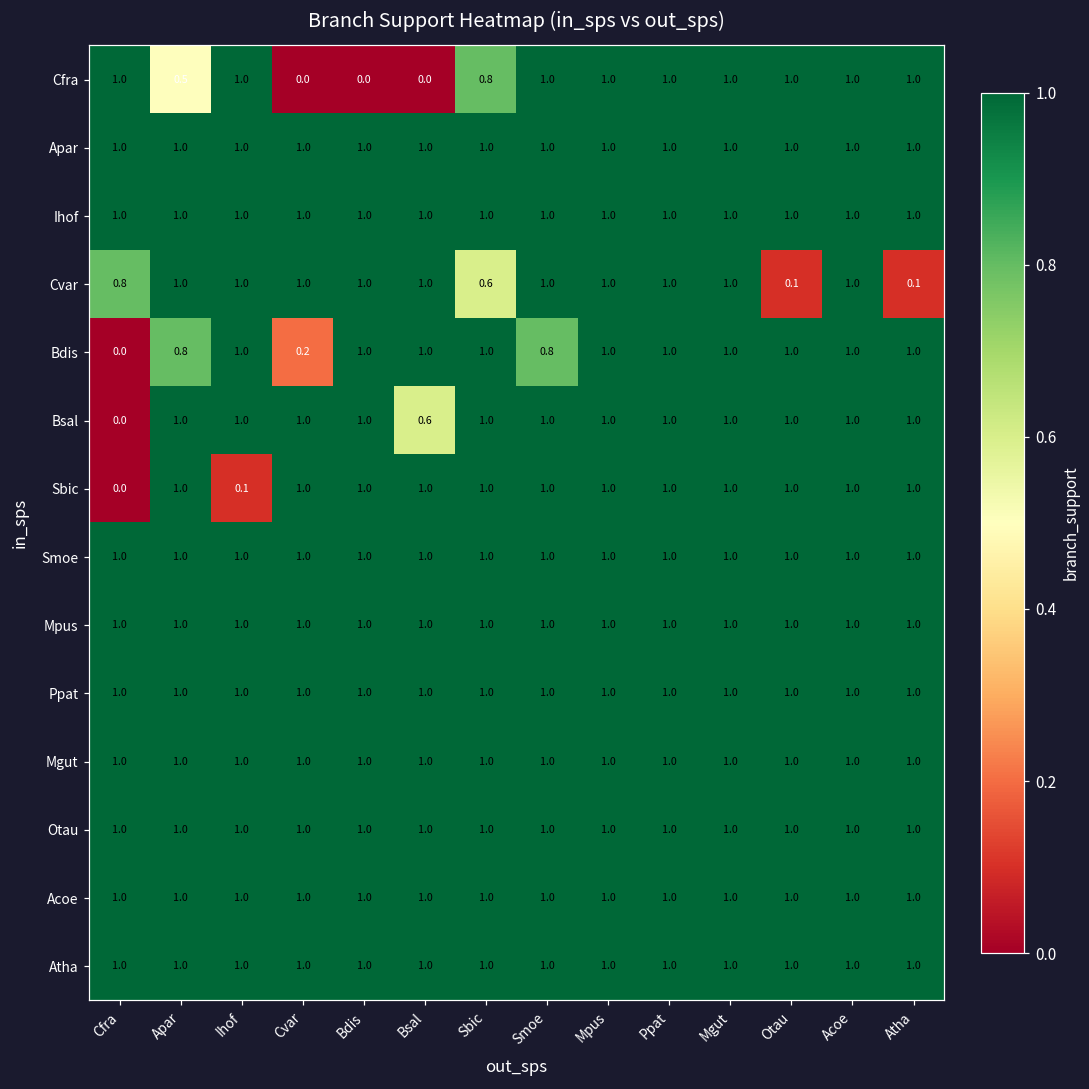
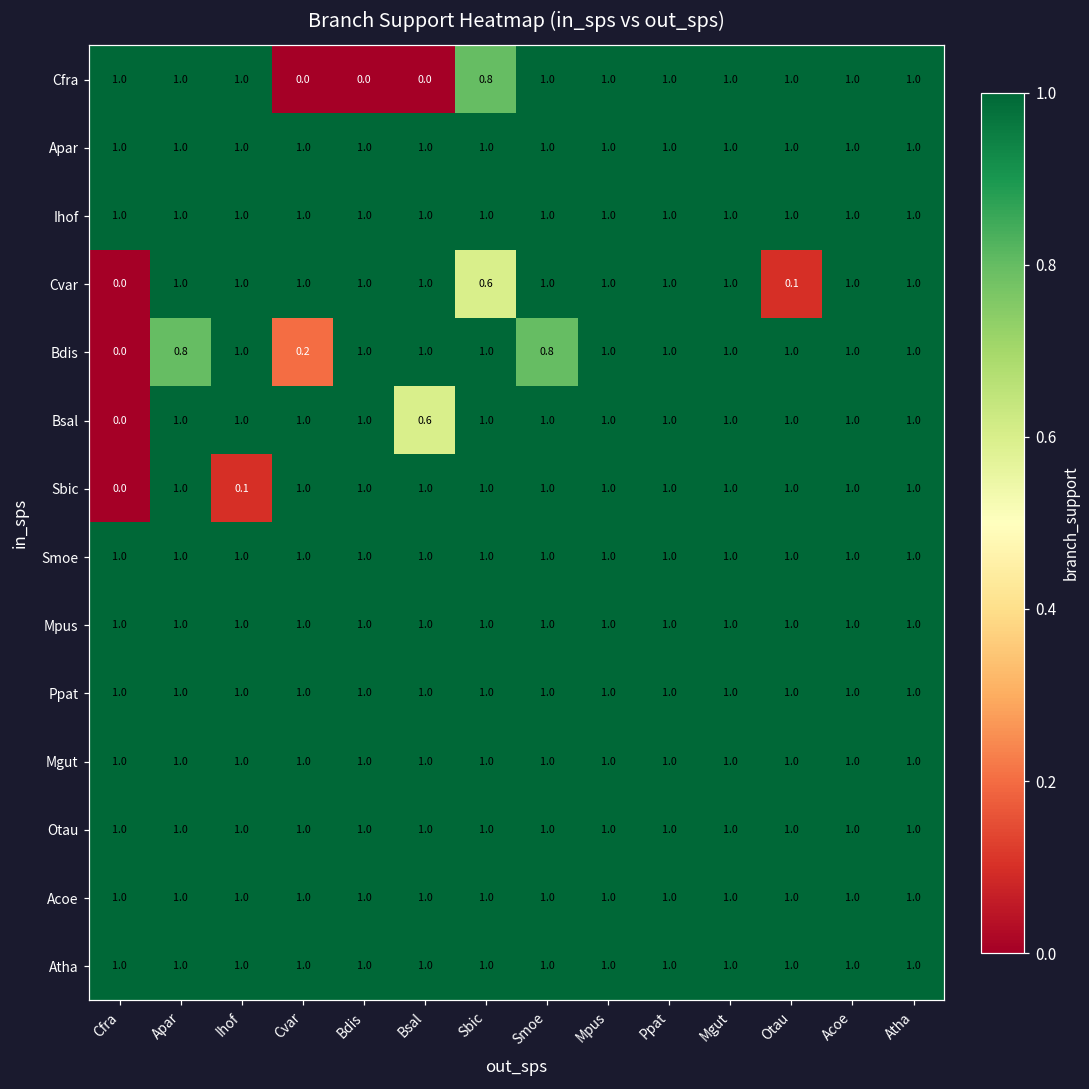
  {
    "Cfra": {
      "Cfra": 1.0,
-     "Apar": 0.5,
+     "Apar": 1.0,
      "Ihof": 1.0,
      "Cvar": 0.0,
      "Bdis": 0.0,
      "Bsal": 0.0,
      "Sbic": 0.8,
      "Smoe": 1.0,
      "Mpus": 1.0,
      "Ppat": 1.0,
      "Mgut": 1.0,
      "Otau": 1.0,
      "Acoe": 1.0,
      "Atha": 1.0
    },
    "Apar": {
      "Cfra": 1.0,
      "Apar": 1.0,
      "Ihof": 1.0,
      "Cvar": 1.0,
      "Bdis": 1.0,
      "Bsal": 1.0,
      "Sbic": 1.0,
      "Smoe": 1.0,
      "Mpus": 1.0,
      "Ppat": 1.0,
      "Mgut": 1.0,
      "Otau": 1.0,
      "Acoe": 1.0,
      "Atha": 1.0
    },
    "Ihof": {
      "Cfra": 1.0,
      "Apar": 1.0,
      "Ihof": 1.0,
      "Cvar": 1.0,
      "Bdis": 1.0,
      "Bsal": 1.0,
      "Sbic": 1.0,
      "Smoe": 1.0,
      "Mpus": 1.0,
      "Ppat": 1.0,
      "Mgut": 1.0,
      "Otau": 1.0,
      "Acoe": 1.0,
      "Atha": 1.0
    },
    "Cvar": {
-     "Cfra": 0.8,
+     "Cfra": 0.0,
      "Apar": 1.0,
      "Ihof": 1.0,
      "Cvar": 1.0,
      "Bdis": 1.0,
      "Bsal": 1.0,
      "Sbic": 0.6,
      "Smoe": 1.0,
      "Mpus": 1.0,
      "Ppat": 1.0,
      "Mgut": 1.0,
      "Otau": 0.1,
      "Acoe": 1.0,
-     "Atha": 0.1
+     "Atha": 1.0
    },
    "Bdis": {
      "Cfra": 0.0,
      "Apar": 0.8,
      "Ihof": 1.0,
      "Cvar": 0.2,
      "Bdis": 1.0,
      "Bsal": 1.0,
      "Sbic": 1.0,
      "Smoe": 0.8,
      "Mpus": 1.0,
      "Ppat": 1.0,
      "Mgut": 1.0,
      "Otau": 1.0,
      "Acoe": 1.0,
      "Atha": 1.0
    },
    "Bsal": {
      "Cfra": 0.0,
      "Apar": 1.0,
      "Ihof": 1.0,
      "Cvar": 1.0,
      "Bdis": 1.0,
      "Bsal": 0.6,
      "Sbic": 1.0,
      "Smoe": 1.0,
      "Mpus": 1.0,
      "Ppat": 1.0,
      "Mgut": 1.0,
      "Otau": 1.0,
      "Acoe": 1.0,
      "Atha": 1.0
    },
    "Sbic": {
      "Cfra": 0.0,
      "Apar": 1.0,
      "Ihof": 0.1,
      "Cvar": 1.0,
      "Bdis": 1.0,
      "Bsal": 1.0,
      "Sbic": 1.0,
      "Smoe": 1.0,
      "Mpus": 1.0,
      "Ppat": 1.0,
      "Mgut": 1.0,
      "Otau": 1.0,
      "Acoe": 1.0,
      "Atha": 1.0
    },
    "Smoe": {
      "Cfra": 1.0,
      "Apar": 1.0,
      "Ihof": 1.0,
      "Cvar": 1.0,
      "Bdis": 1.0,
      "Bsal": 1.0,
      "Sbic": 1.0,
      "Smoe": 1.0,
      "Mpus": 1.0,
      "Ppat": 1.0,
      "Mgut": 1.0,
      "Otau": 1.0,
      "Acoe": 1.0,
      "Atha": 1.0
    },
    "Mpus": {
      "Cfra": 1.0,
      "Apar": 1.0,
      "Ihof": 1.0,
      "Cvar": 1.0,
      "Bdis": 1.0,
      "Bsal": 1.0,
      "Sbic": 1.0,
      "Smoe": 1.0,
      "Mpus": 1.0,
      "Ppat": 1.0,
      "Mgut": 1.0,
      "Otau": 1.0,
      "Acoe": 1.0,
      "Atha": 1.0
    },
    "Ppat": {
      "Cfra": 1.0,
      "Apar": 1.0,
      "Ihof": 1.0,
      "Cvar": 1.0,
      "Bdis": 1.0,
      "Bsal": 1.0,
      "Sbic": 1.0,
      "Smoe": 1.0,
      "Mpus": 1.0,
      "Ppat": 1.0,
      "Mgut": 1.0,
      "Otau": 1.0,
      "Acoe": 1.0,
      "Atha": 1.0
    },
    "Mgut": {
      "Cfra": 1.0,
      "Apar": 1.0,
      "Ihof": 1.0,
      "Cvar": 1.0,
      "Bdis": 1.0,
      "Bsal": 1.0,
      "Sbic": 1.0,
      "Smoe": 1.0,
      "Mpus": 1.0,
      "Ppat": 1.0,
      "Mgut": 1.0,
      "Otau": 1.0,
      "Acoe": 1.0,
      "Atha": 1.0
    },
    "Otau": {
      "Cfra": 1.0,
      "Apar": 1.0,
      "Ihof": 1.0,
      "Cvar": 1.0,
      "Bdis": 1.0,
      "Bsal": 1.0,
      "Sbic": 1.0,
      "Smoe": 1.0,
      "Mpus": 1.0,
      "Ppat": 1.0,
      "Mgut": 1.0,
      "Otau": 1.0,
      "Acoe": 1.0,
      "Atha": 1.0
    },
    "Acoe": {
      "Cfra": 1.0,
      "Apar": 1.0,
      "Ihof": 1.0,
      "Cvar": 1.0,
      "Bdis": 1.0,
      "Bsal": 1.0,
      "Sbic": 1.0,
      "Smoe": 1.0,
      "Mpus": 1.0,
      "Ppat": 1.0,
      "Mgut": 1.0,
      "Otau": 1.0,
      "Acoe": 1.0,
      "Atha": 1.0
    },
    "Atha": {
      "Cfra": 1.0,
      "Apar": 1.0,
      "Ihof": 1.0,
      "Cvar": 1.0,
      "Bdis": 1.0,
      "Bsal": 1.0,
      "Sbic": 1.0,
      "Smoe": 1.0,
      "Mpus": 1.0,
      "Ppat": 1.0,
      "Mgut": 1.0,
      "Otau": 1.0,
      "Acoe": 1.0,
      "Atha": 1.0
    }
  }
